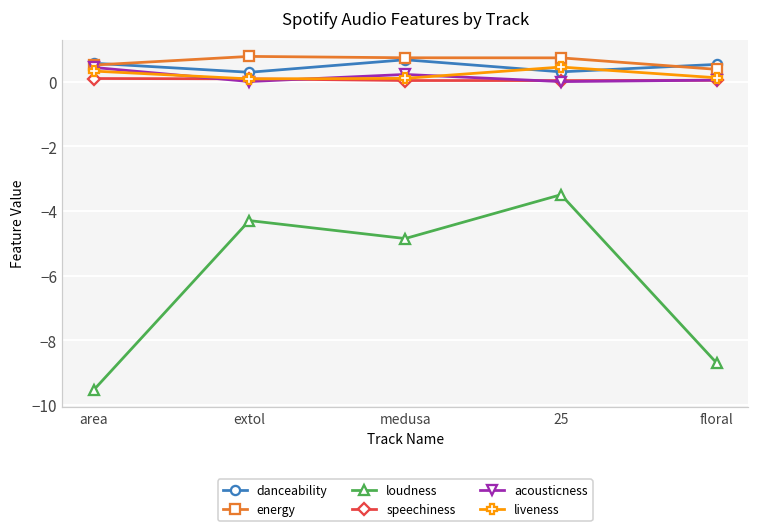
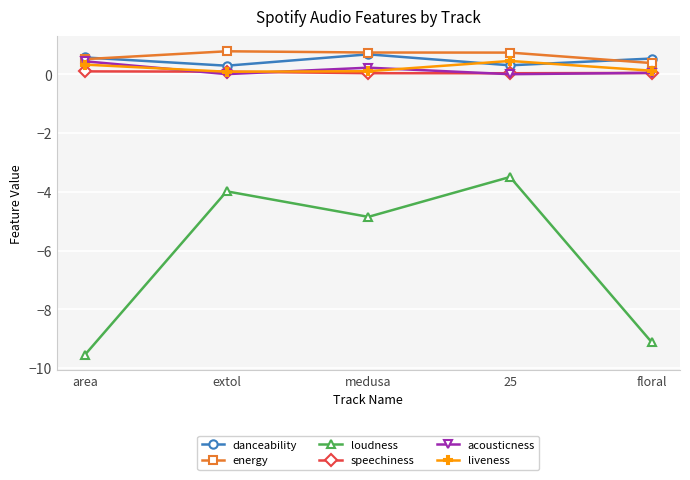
  {
    "danceability": {
      "extol": 0.3,
      "25": 0.3,
      "floral": 0.5
    },
    "loudness": {
      "area": -9.5,
-     "extol": -4.3,
+     "extol": -4.0,
      "medusa": -4.9,
      "25": -3.5,
-     "floral": -8.7
+     "floral": -9.1
    },
    "acousticness": {
      "medusa": 0.2
    }
  }
